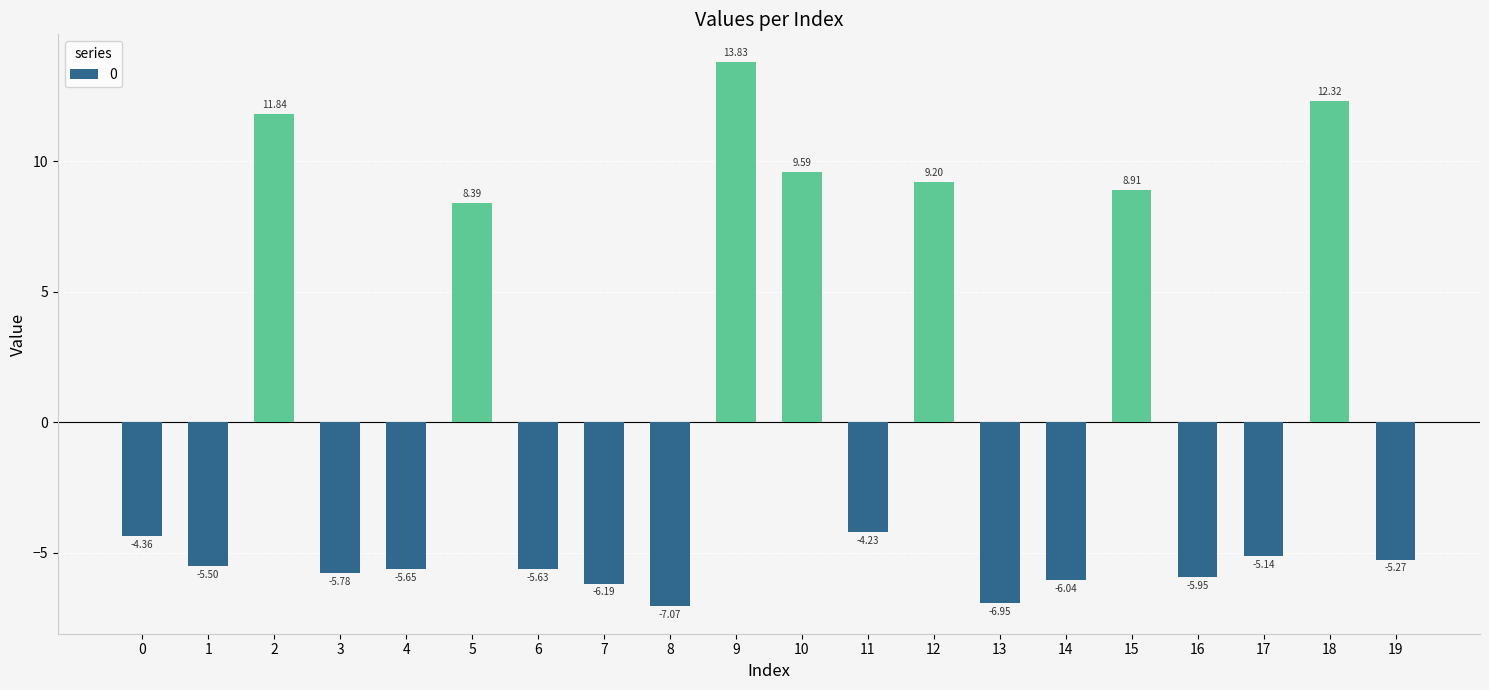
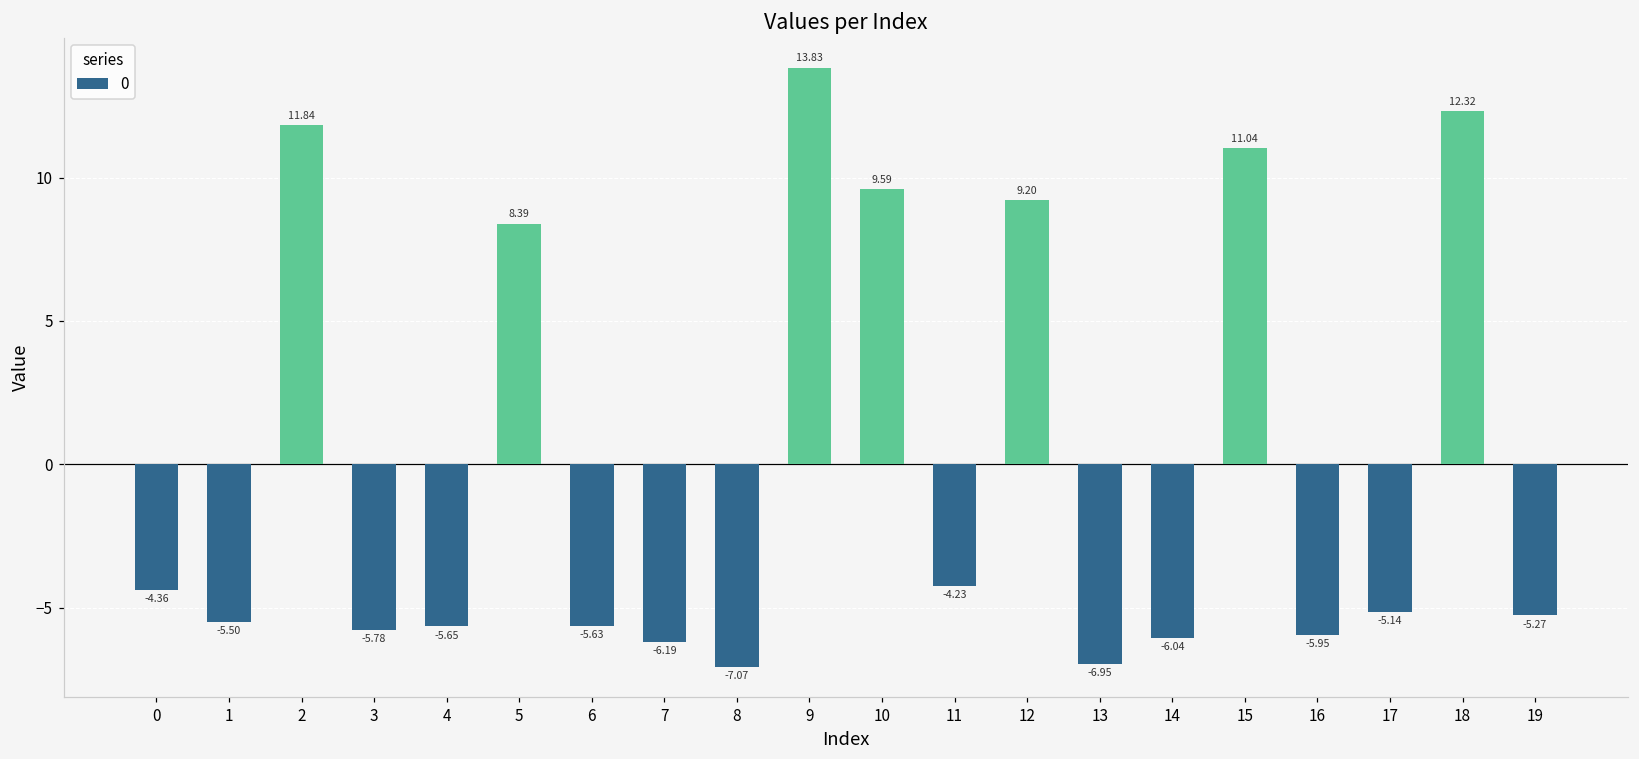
  {
    "0": -4.36,
    "1": -5.50,
    "2": 11.84,
    "3": -5.78,
    "4": -5.65,
    "5": 8.39,
    "6": -5.63,
    "7": -6.19,
    "8": -7.07,
    "9": 13.83,
    "10": 9.59,
    "11": -4.23,
    "12": 9.20,
    "13": -6.95,
    "14": -6.04,
-   "15": 8.91,
+   "15": 11.04,
    "16": -5.95,
    "17": -5.14,
    "18": 12.32,
    "19": -5.27
  }
